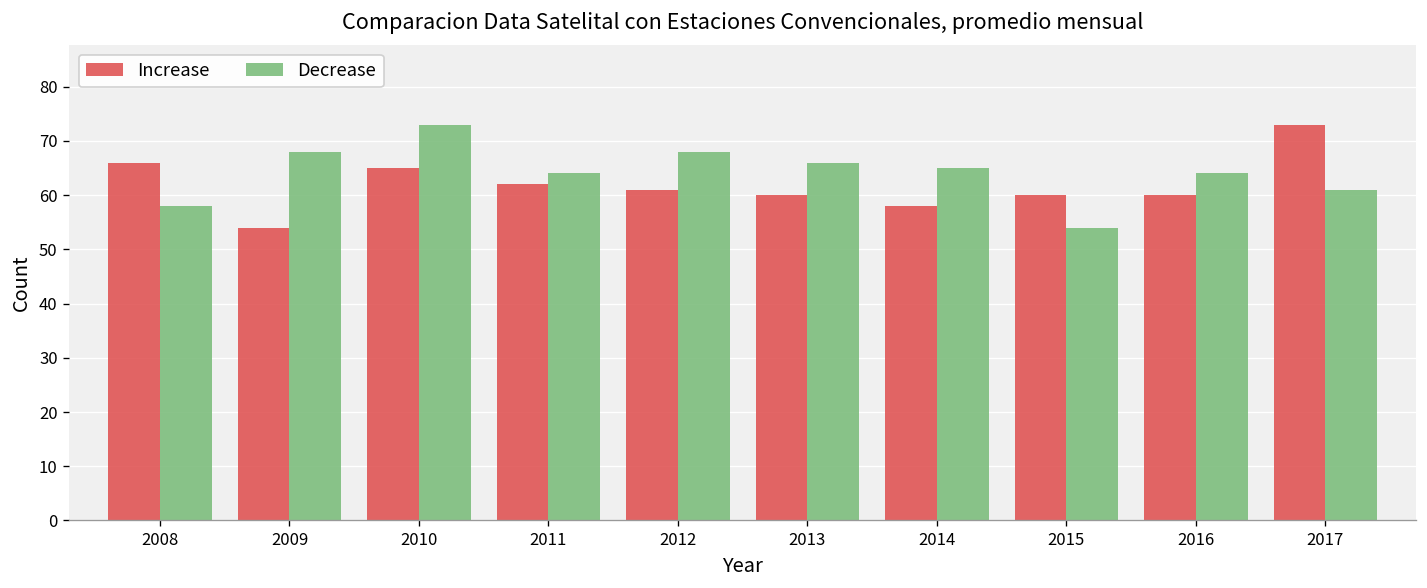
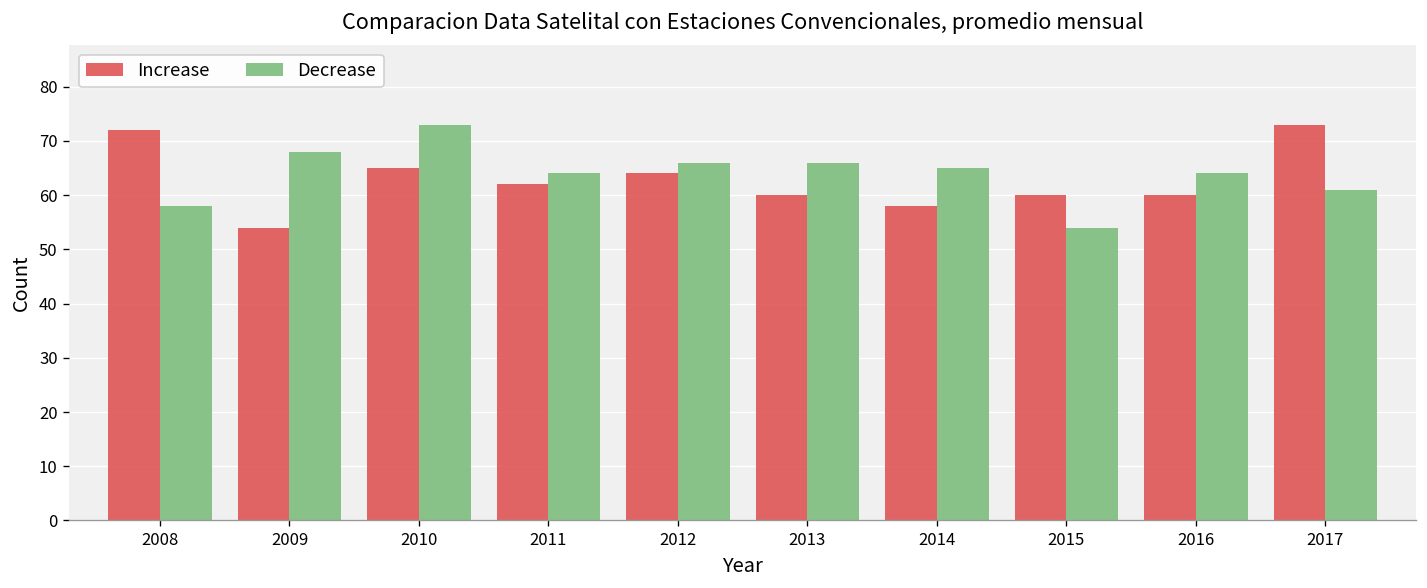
  {
    "Increase": {
-     "2008": 66,
+     "2008": 72,
      "2009": 54,
      "2010": 65,
      "2011": 62,
-     "2012": 61,
+     "2012": 64,
      "2013": 60,
      "2014": 58,
      "2015": 60,
      "2016": 60,
      "2017": 73
    },
    "Decrease": {
      "2008": 58,
      "2009": 68,
      "2010": 73,
      "2011": 64,
-     "2012": 68,
+     "2012": 66,
      "2013": 66,
      "2014": 65,
      "2015": 54,
      "2016": 64,
      "2017": 61
    }
  }
